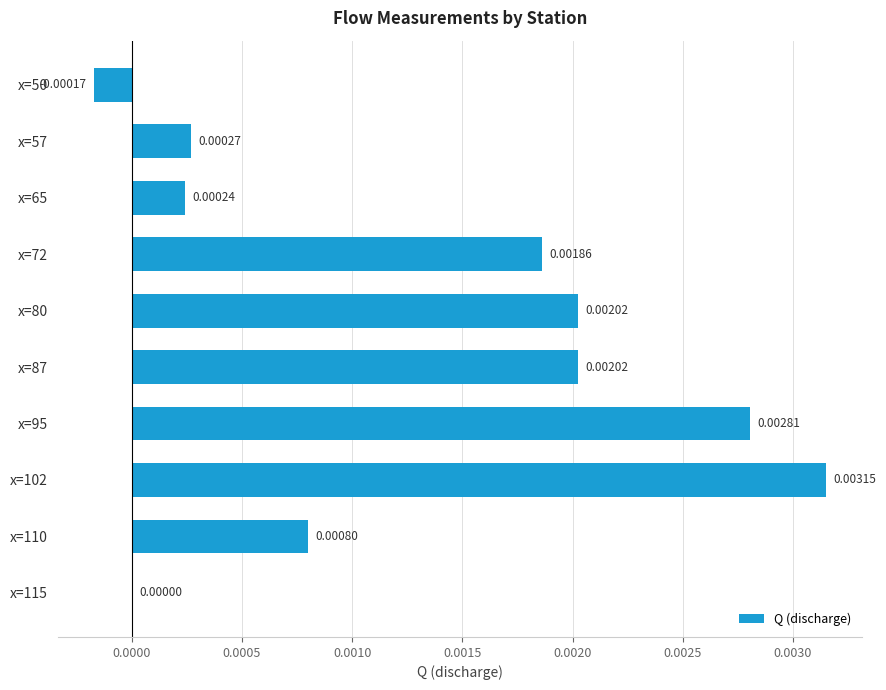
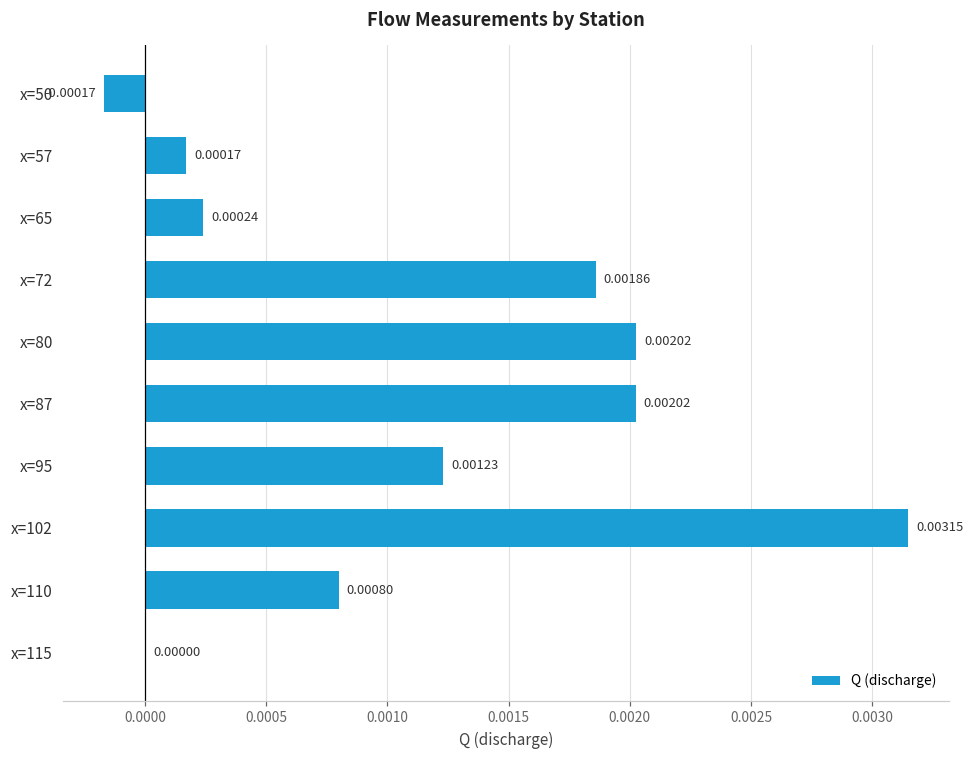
  {
    "x=50": -0.00017,
-   "x=57": 0.00027,
+   "x=57": 0.00017,
    "x=65": 0.00024,
    "x=72": 0.00186,
    "x=80": 0.00202,
    "x=87": 0.00202,
-   "x=95": 0.00281,
+   "x=95": 0.00123,
    "x=102": 0.00315,
    "x=110": 0.00080,
    "x=115": 0.00000
  }
